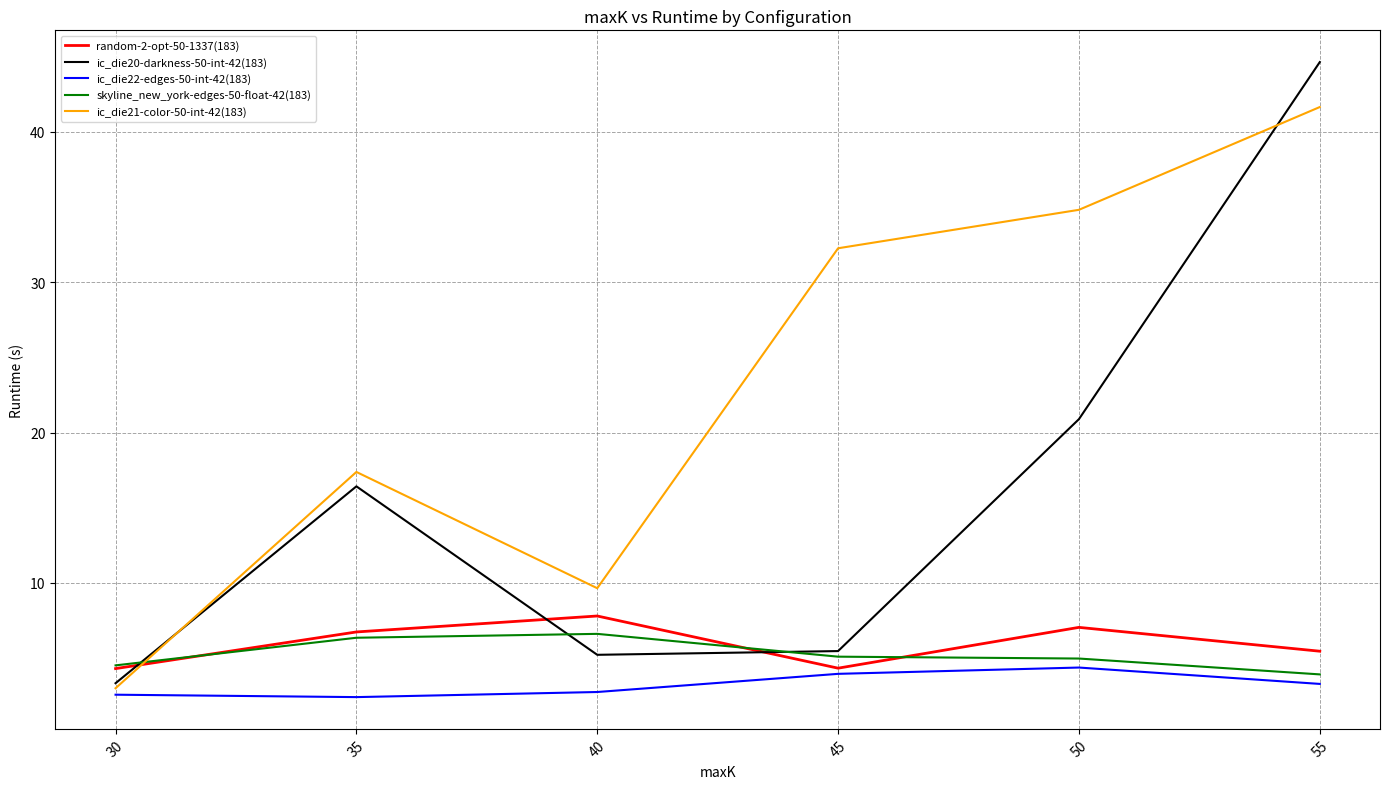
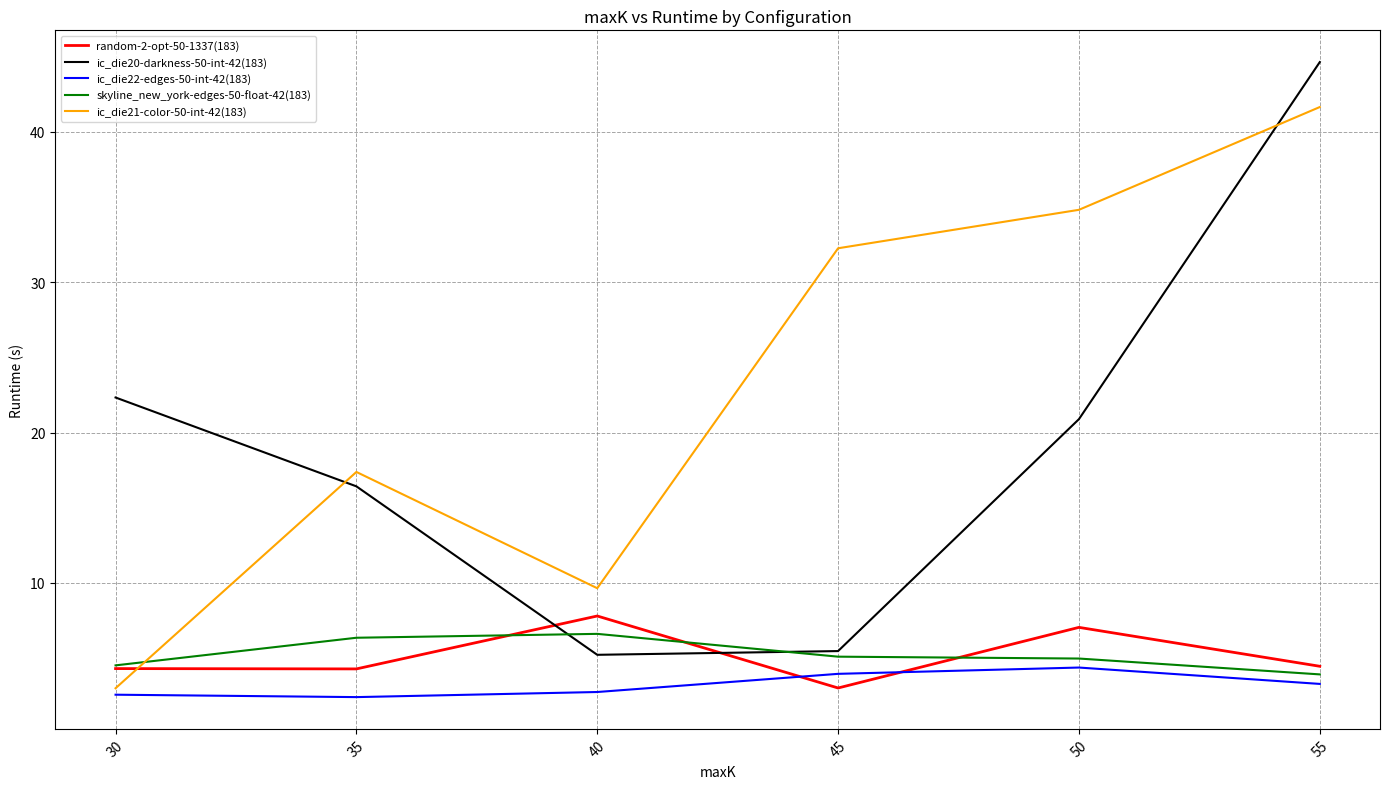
  {
    "random-2-opt-50-1337(183)": {
      "30": 4.3,
-     "35": 6.7,
+     "35": 4.3,
      "40": 7.8,
-     "45": 4.3,
+     "45": 3.0,
      "50": 7.0,
-     "55": 5.5
+     "55": 4.5
    },
    "ic_die20-darkness-50-int-42(183)": {
-     "30": 3.3,
+     "30": 22.3,
      "35": 16.4,
      "40": 5.2,
      "45": 5.5,
      "50": 20.9,
      "55": 44.6
    },
    "ic_die22-edges-50-int-42(183)": {
      "30": 2.6,
      "35": 2.4,
      "40": 2.7,
      "45": 4.0,
      "50": 4.4,
      "55": 3.3
    },
    "skyline_new_york-edges-50-float-42(183)": {
      "30": 4.5,
      "35": 6.4,
      "40": 6.6,
      "45": 5.1,
      "50": 5.0,
      "55": 3.9
    },
    "ic_die21-color-50-int-42(183)": {
      "30": 3.0,
      "35": 17.4,
      "40": 9.6,
      "45": 32.3,
      "50": 34.8,
      "55": 41.6
    }
  }
